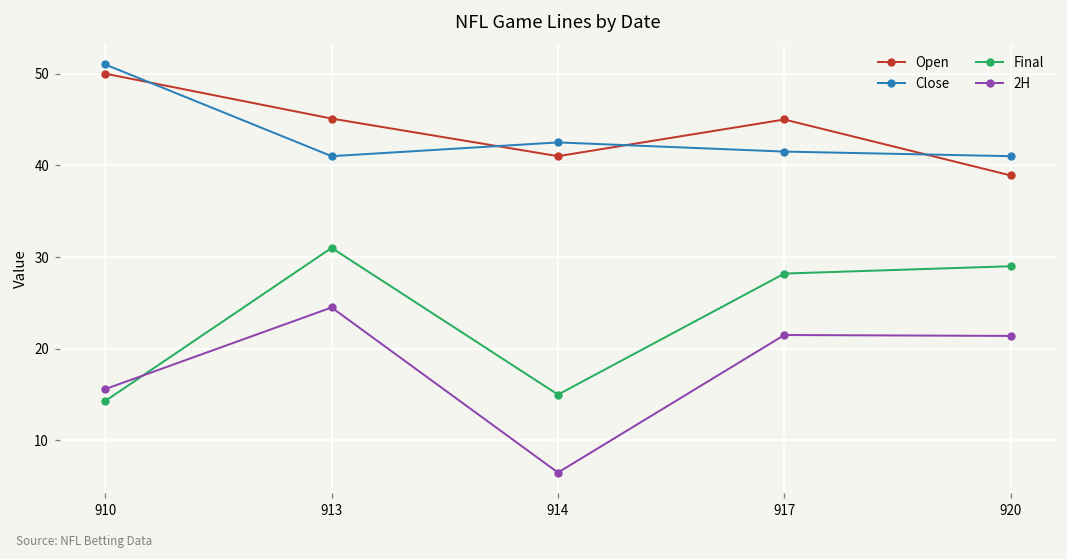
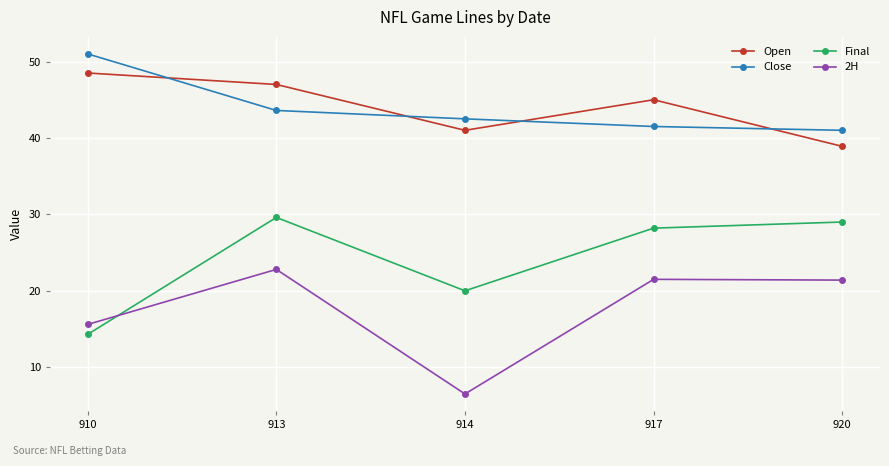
  {
    "Open": {
-     "910": 50,
-     "913": 45,
+     "910": 49,
+     "913": 47,
      "914": 41,
      "917": 45,
      "920": 39
    },
    "Close": {
      "910": 51,
-     "913": 41,
+     "913": 44,
      "914": 43,
      "917": 42,
      "920": 41
    },
    "Final": {
      "910": 14,
-     "913": 31,
-     "914": 15,
+     "913": 30,
+     "914": 20,
      "917": 28,
      "920": 29
    },
    "2H": {
      "910": 16,
-     "913": 25,
+     "913": 23,
      "914": 7,
      "917": 22,
      "920": 21
    }
  }
